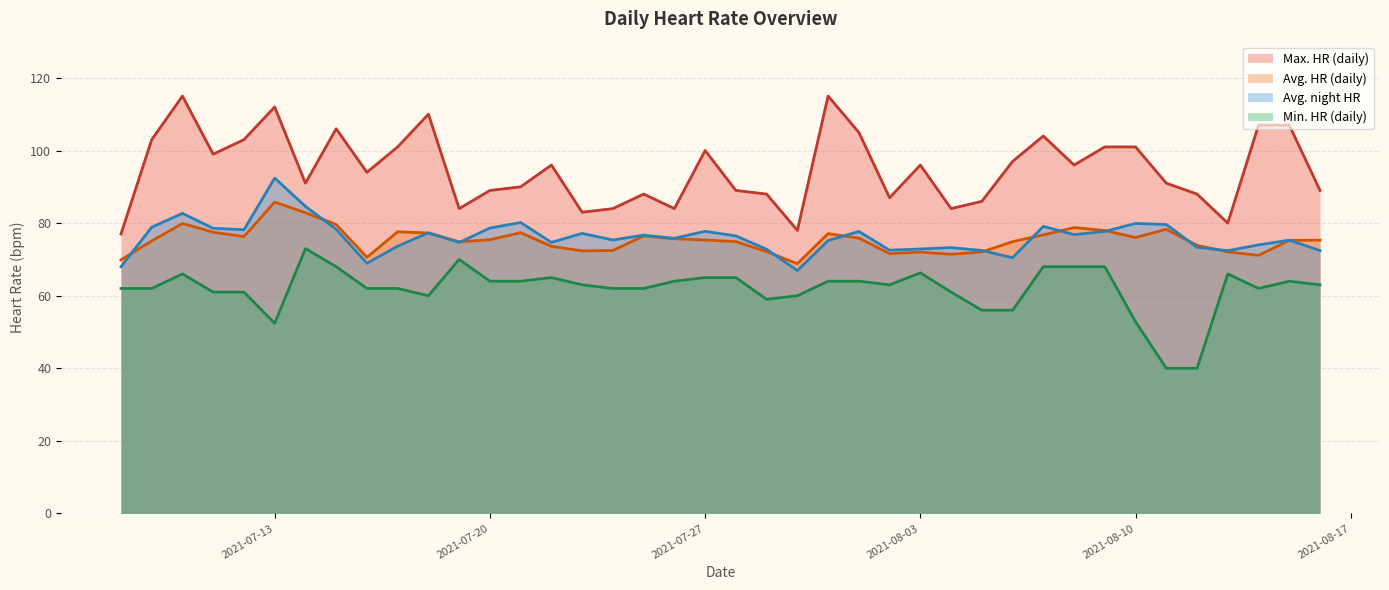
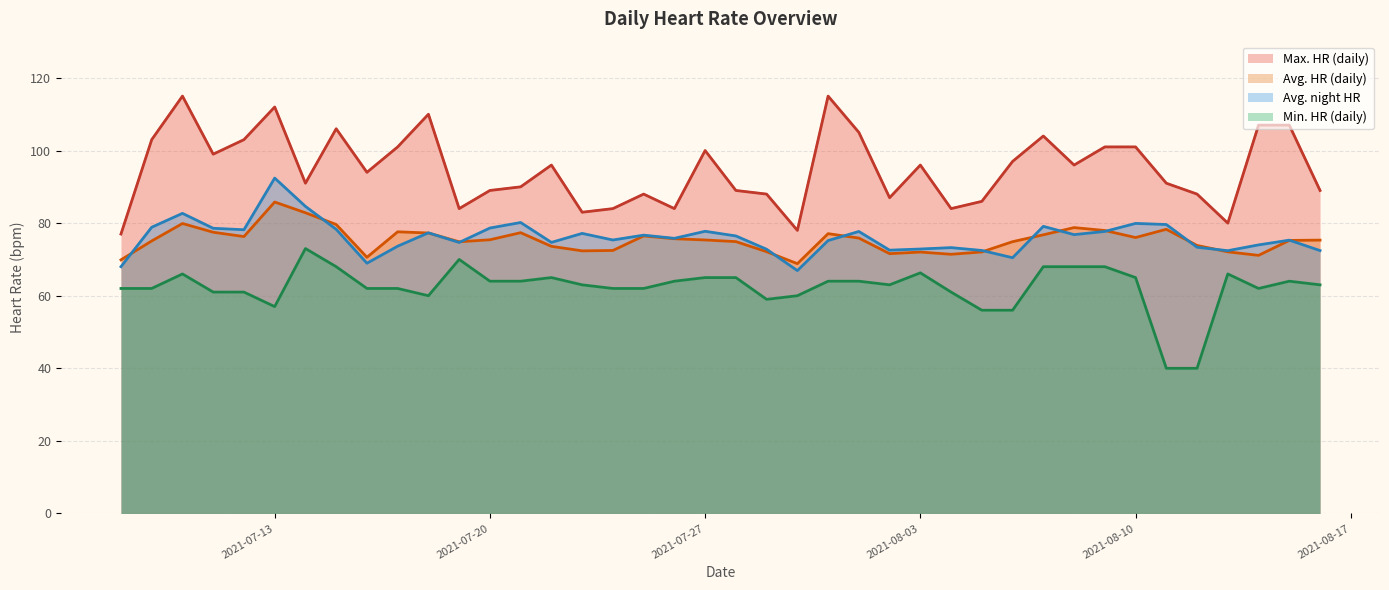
  {
    "Avg. night HR": {
      "2021-07-13": 92,
      "2021-07-20": 79,
      "2021-07-27": 78,
      "2021-08-03": 73,
      "2021-08-10": 80
    },
    "Min. HR (daily)": {
-     "2021-07-13": 52,
+     "2021-07-13": 57,
      "2021-07-20": 64,
      "2021-07-27": 65,
      "2021-08-03": 66,
-     "2021-08-10": 53
+     "2021-08-10": 65
    }
  }
